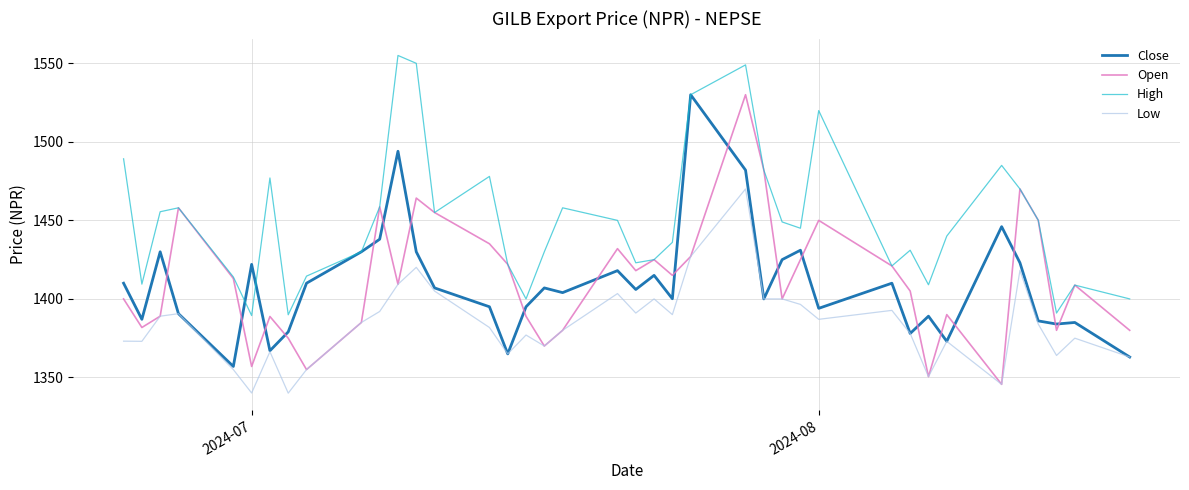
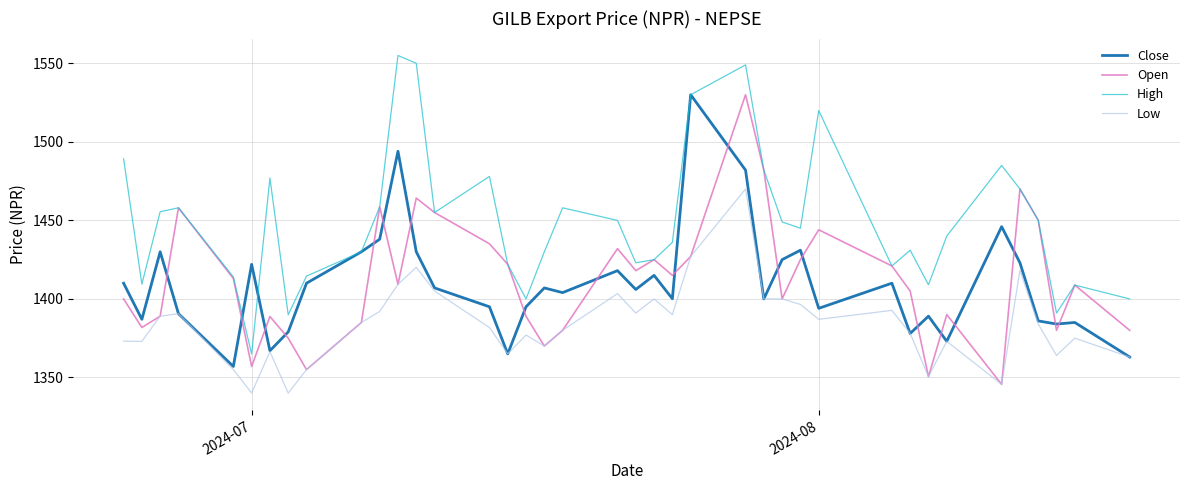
  {
    "Close": {
      "2024-07": 1422,
      "2024-08": 1394
    },
    "Open": {
      "2024-07": 1357,
-     "2024-08": 1450
+     "2024-08": 1444
    },
    "High": {
-     "2024-07": 1389,
+     "2024-07": 1365,
      "2024-08": 1520
    },
    "Low": {
      "2024-07": 1340,
      "2024-08": 1387
    }
  }
